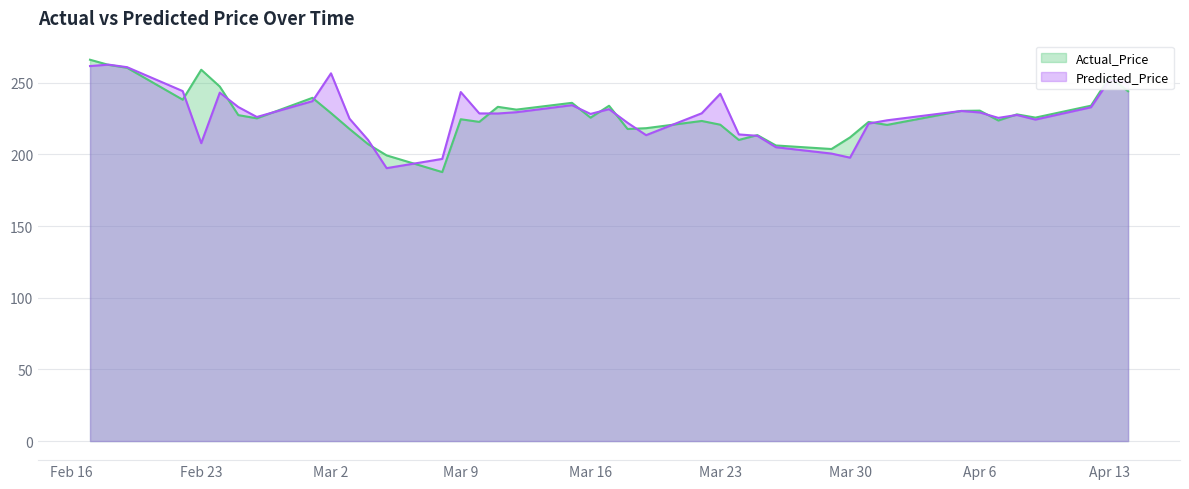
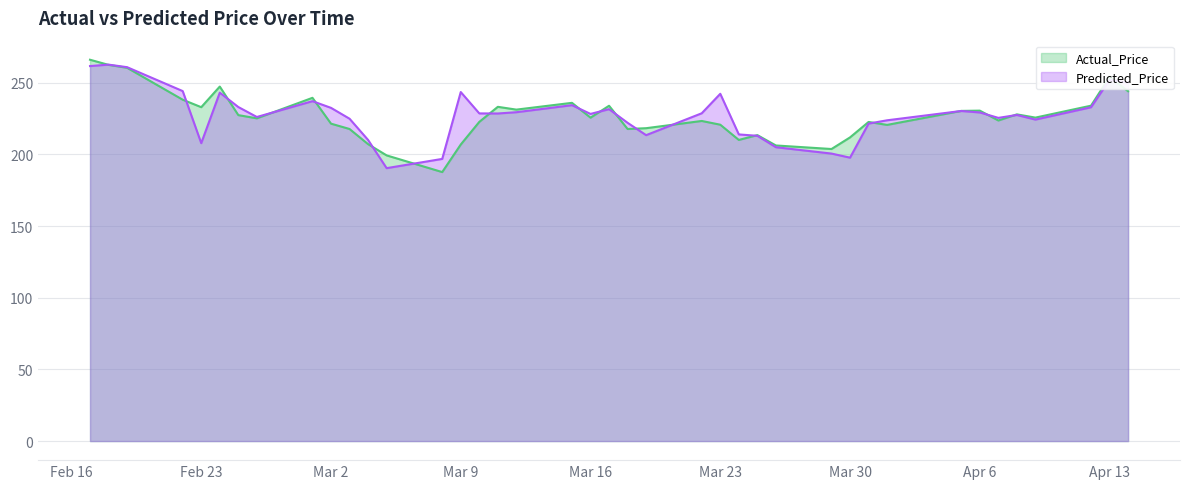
  {
    "Actual_Price": {
-     "Feb 23": 259,
-     "Mar 2": 229,
-     "Mar 9": 225,
+     "Feb 23": 233,
+     "Mar 2": 221,
+     "Mar 9": 207,
      "Mar 16": 226,
      "Mar 23": 221,
      "Mar 30": 212
    },
    "Predicted_Price": {
      "Feb 23": 208,
-     "Mar 2": 257,
+     "Mar 2": 232,
      "Mar 9": 244,
      "Mar 16": 228,
      "Mar 23": 242,
      "Mar 30": 198
    }
  }
